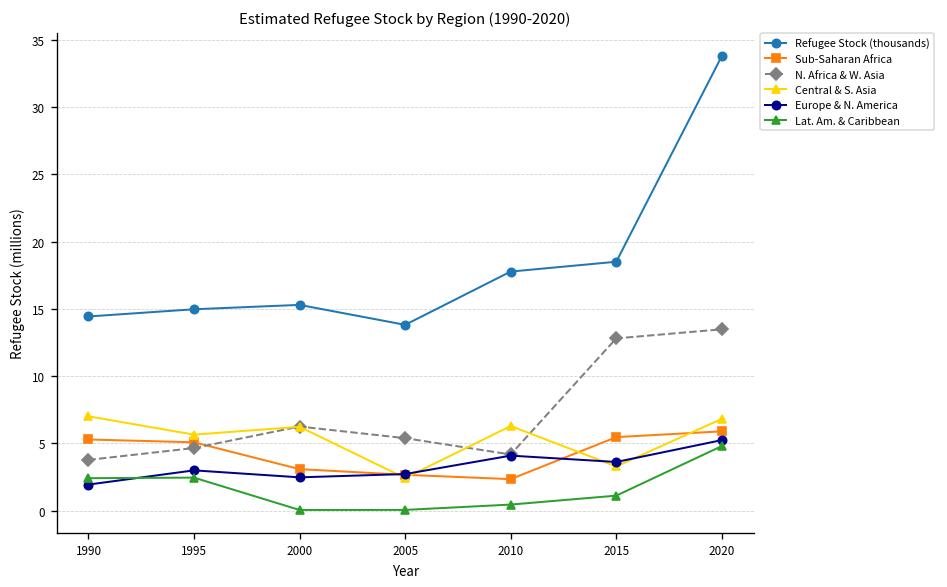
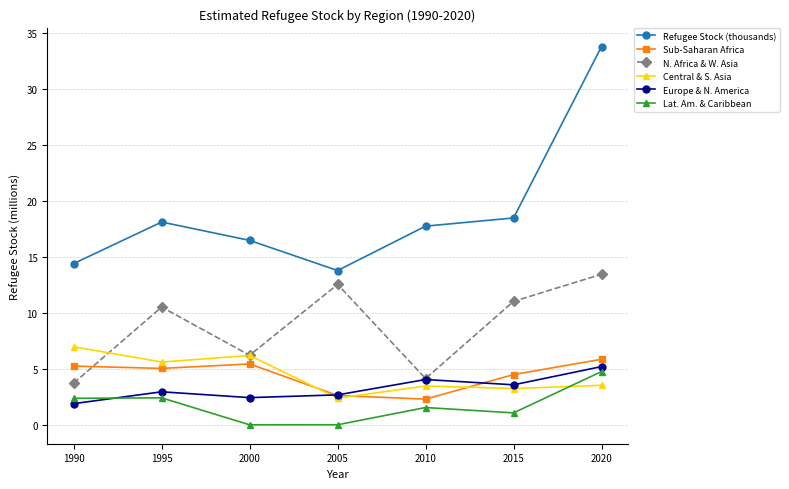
  {
    "Refugee Stock (thousands)": {
      "1990": 14.4,
-     "1995": 15.0,
-     "2000": 15.3,
+     "1995": 18.1,
+     "2000": 16.5,
      "2005": 13.8,
      "2010": 17.8,
      "2015": 18.5,
      "2020": 33.8
    },
    "Sub-Saharan Africa": {
      "1990": 5.3,
      "1995": 5.1,
-     "2000": 3.1,
+     "2000": 5.5,
      "2010": 2.3,
-     "2015": 5.5,
+     "2015": 4.5,
      "2020": 5.9
    },
    "N. Africa & W. Asia": {
      "1990": 3.8,
-     "1995": 4.6,
-     "2005": 5.4,
-     "2015": 12.8,
+     "1995": 10.6,
+     "2005": 12.6,
+     "2015": 11.1,
      "2020": 13.5
    },
    "Central & S. Asia": {
      "1990": 7.0,
      "1995": 5.6,
      "2005": 2.4,
-     "2010": 6.3,
+     "2010": 3.5,
      "2015": 3.3,
-     "2020": 6.8
+     "2020": 3.6
    },
    "Europe & N. America": {
      "1990": 1.9,
      "1995": 3.0,
      "2000": 2.5,
      "2015": 3.6,
      "2020": 5.2
    },
    "Lat. Am. & Caribbean": {
      "1990": 2.4,
      "1995": 2.5,
      "2000": 0.0,
      "2005": 0.0,
-     "2010": 0.4,
+     "2010": 1.6,
      "2015": 1.1,
      "2020": 4.8
    }
  }
